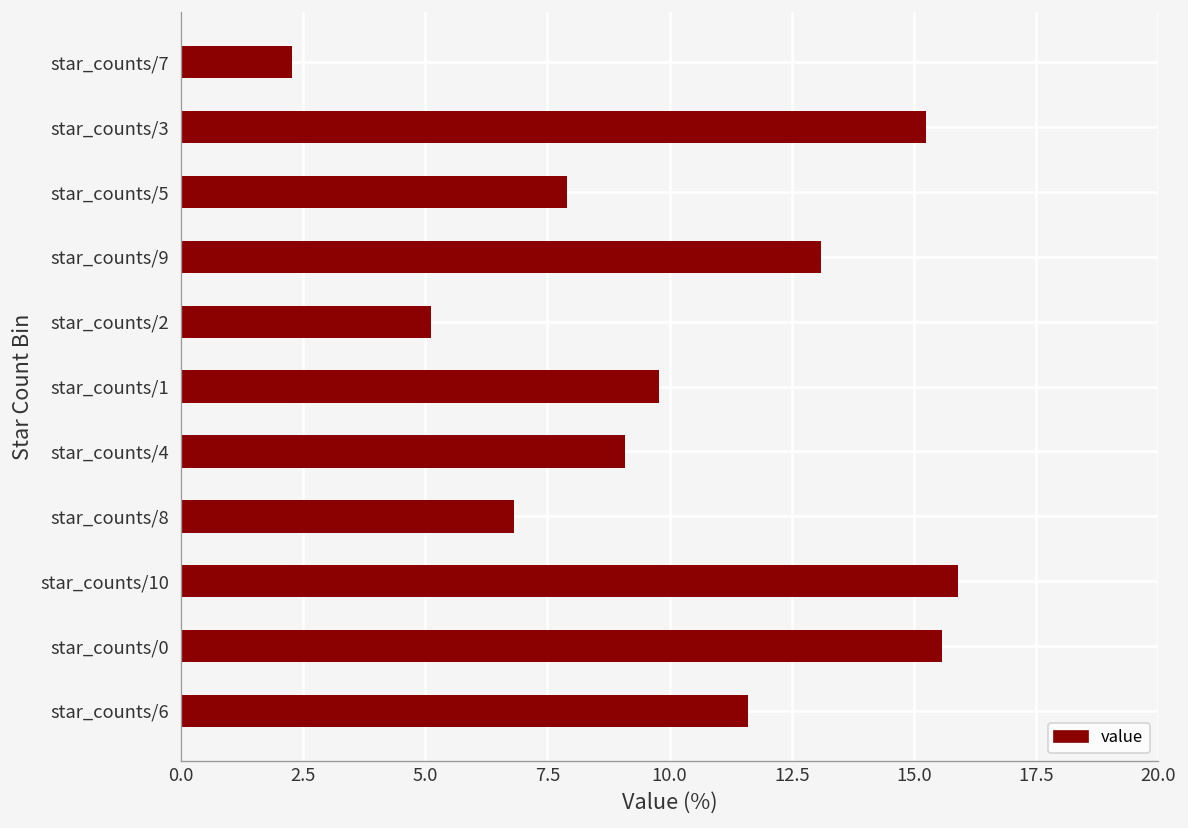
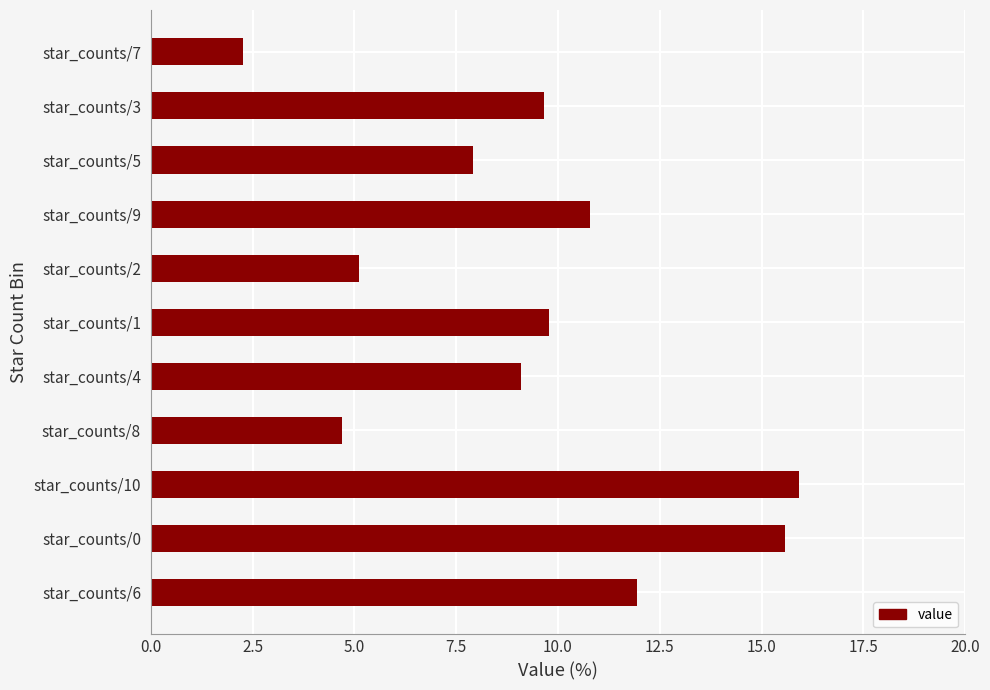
  {
    "star_counts/7": 2.3,
-   "star_counts/3": 15.2,
+   "star_counts/3": 9.7,
    "star_counts/5": 7.9,
-   "star_counts/9": 13.1,
+   "star_counts/9": 10.8,
    "star_counts/2": 5.1,
    "star_counts/1": 9.8,
    "star_counts/4": 9.1,
-   "star_counts/8": 6.8,
+   "star_counts/8": 4.7,
    "star_counts/10": 15.9,
    "star_counts/0": 15.6,
-   "star_counts/6": 11.6
+   "star_counts/6": 11.9
  }
